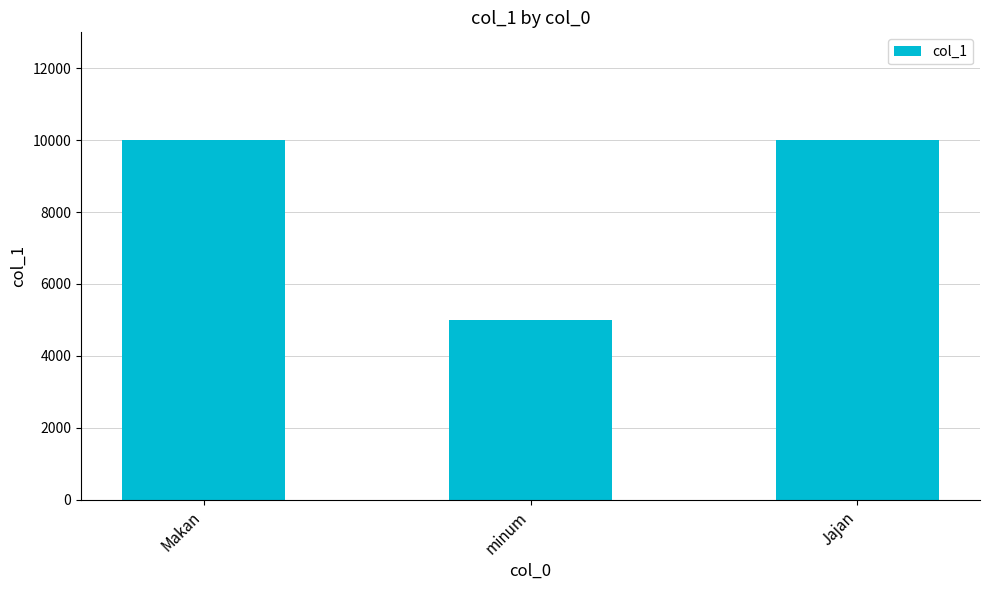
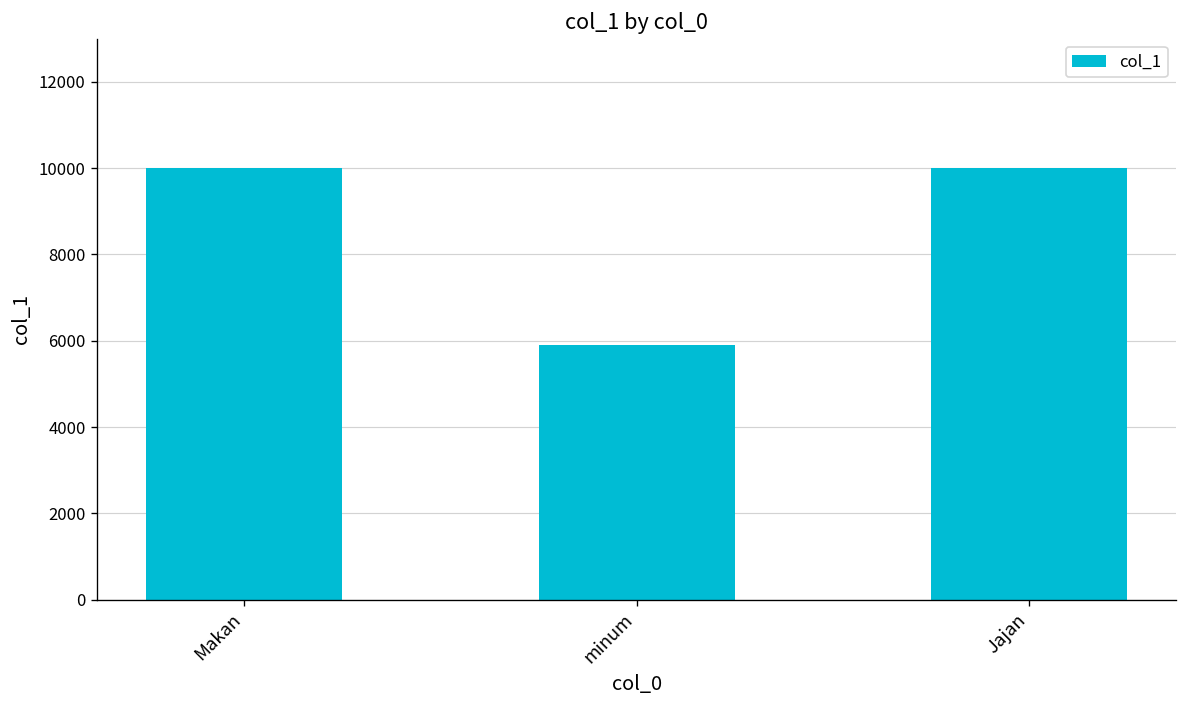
  {
    "Makan": 10000,
-   "minum": 5000,
+   "minum": 5900,
    "Jajan": 10000
  }
